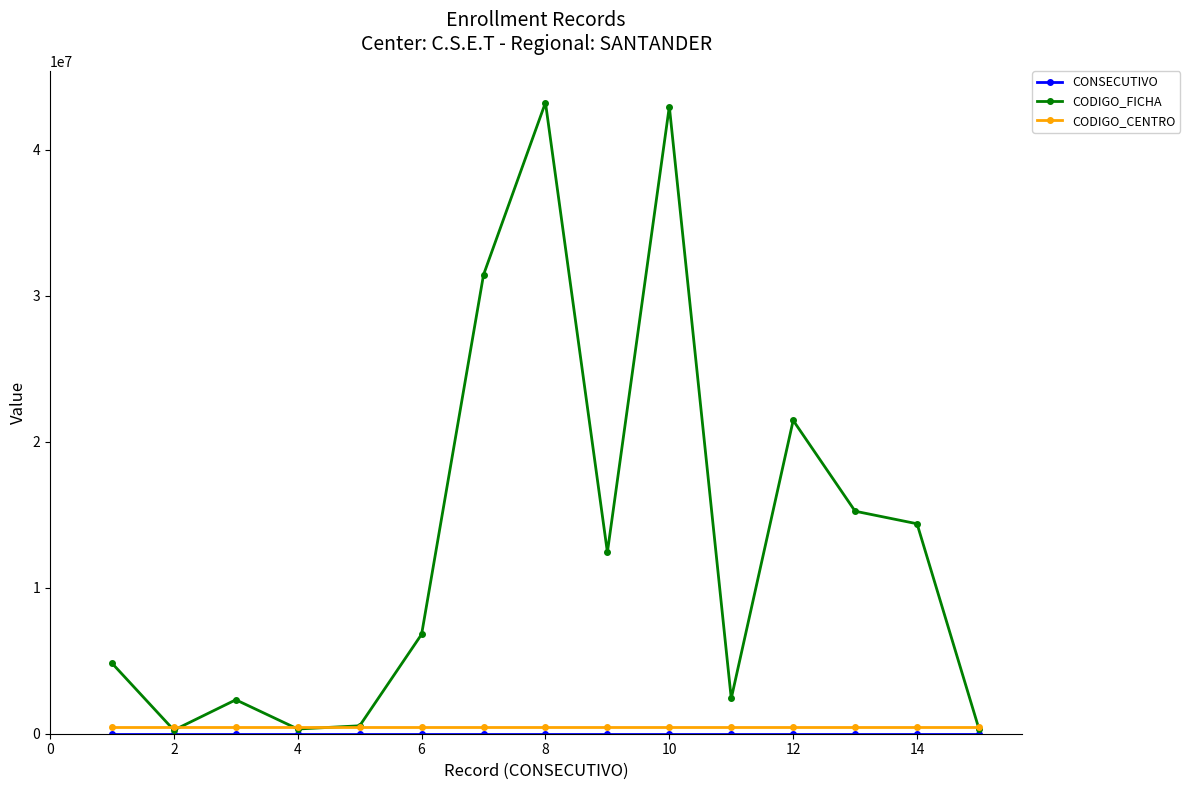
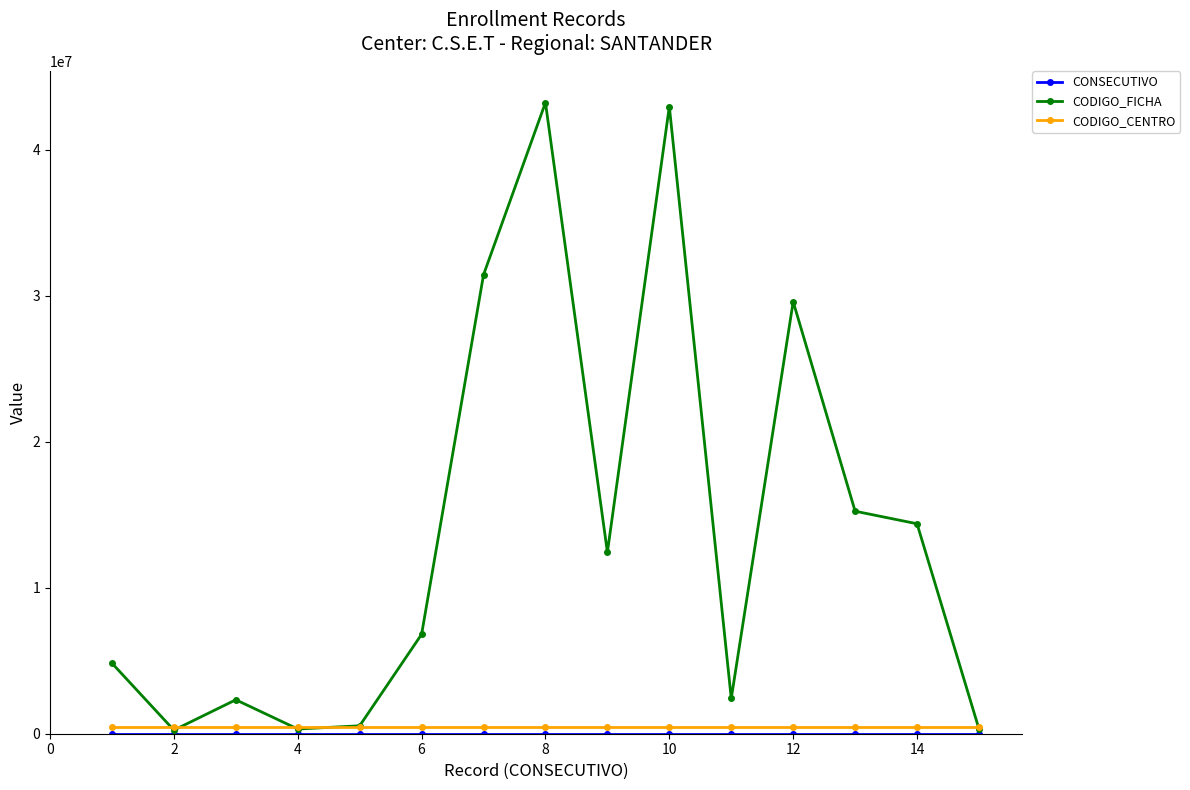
  {
    "CONSECUTIVO": {
      "2": 0,
      "4": 0,
      "6": 0,
      "8": 0,
      "10": 0,
      "12": 0,
      "14": 0
    },
    "CODIGO_FICHA": {
      "2": 200000,
      "6": 6800000,
      "8": 43200000,
      "10": 42900000,
-     "12": 21500000,
+     "12": 29600000,
      "14": 14400000
    },
    "CODIGO_CENTRO": {
      "2": 500000,
      "6": 500000,
      "8": 500000,
      "10": 500000,
      "12": 500000,
      "14": 500000
    }
  }
